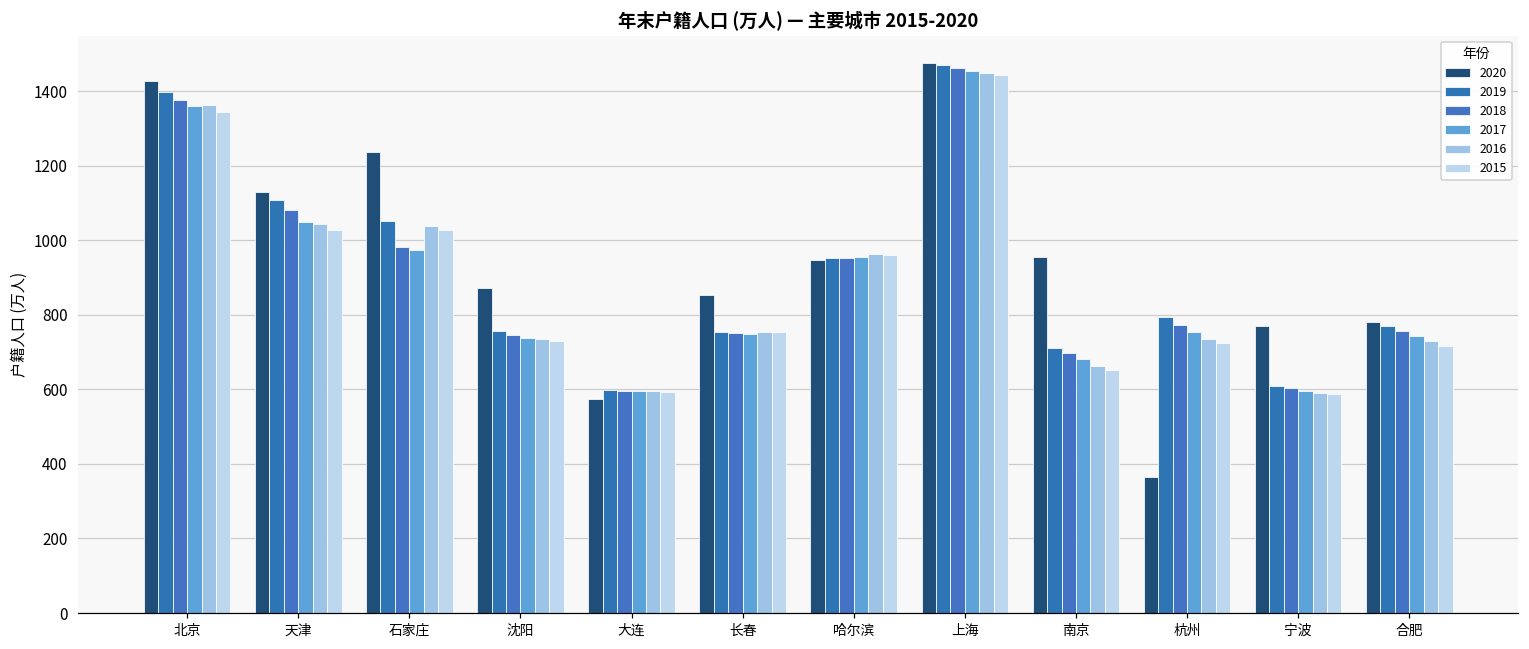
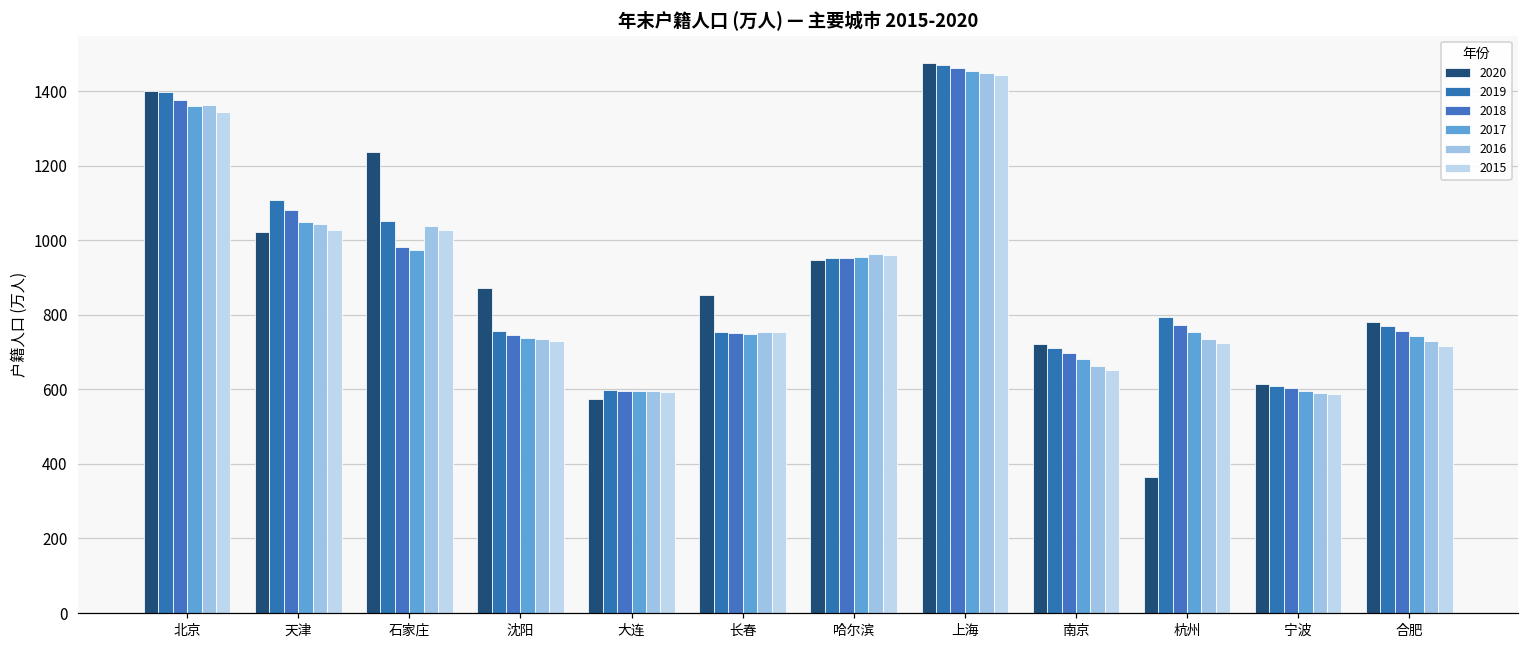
  {
    "2020": {
-     "北京": 1430,
-     "天津": 1130,
+     "北京": 1400,
+     "天津": 1020,
      "石家庄": 1240,
      "沈阳": 870,
      "大连": 570,
      "长春": 850,
      "哈尔滨": 950,
      "上海": 1480,
-     "南京": 950,
+     "南京": 720,
      "杭州": 360,
-     "宁波": 770,
+     "宁波": 610,
      "合肥": 780
    }
  }
